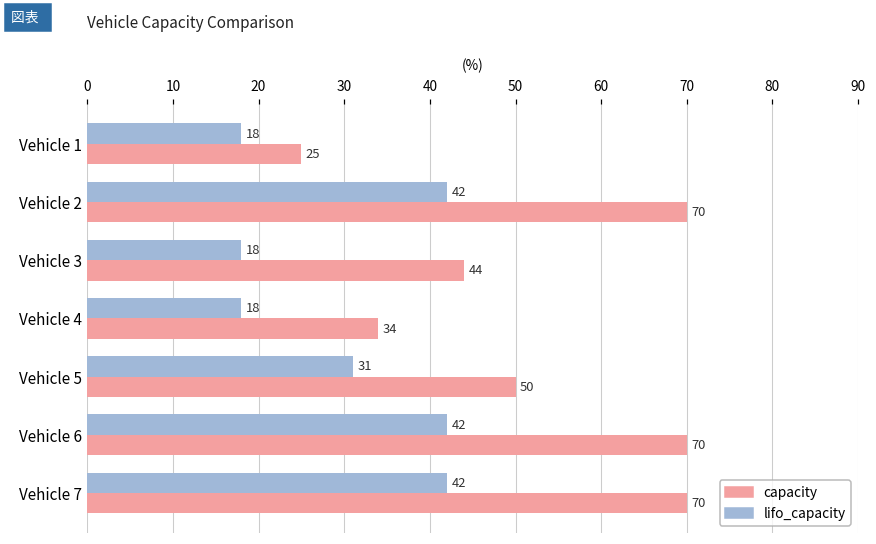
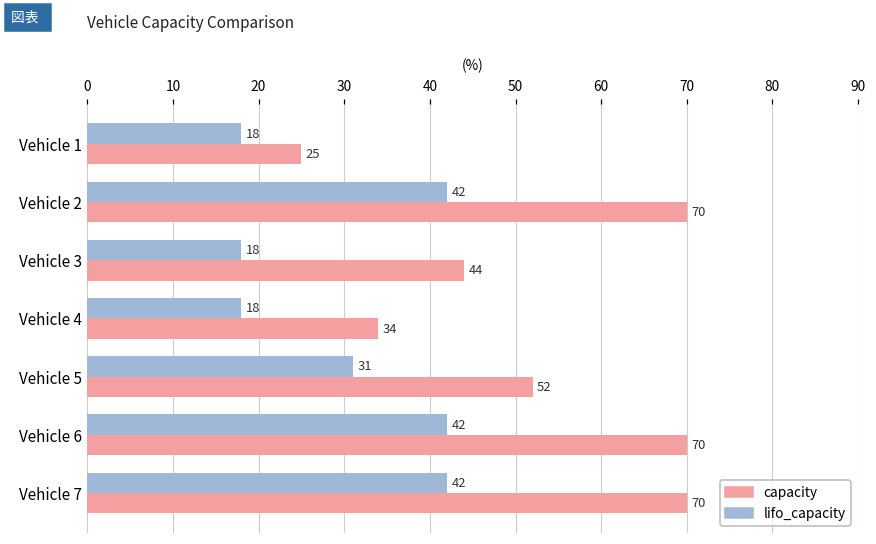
  {
    "capacity": {
      "Vehicle 1": 25,
      "Vehicle 2": 70,
      "Vehicle 3": 44,
      "Vehicle 4": 34,
-     "Vehicle 5": 50,
+     "Vehicle 5": 52,
      "Vehicle 6": 70,
      "Vehicle 7": 70
    },
    "lifo_capacity": {
      "Vehicle 1": 18,
      "Vehicle 2": 42,
      "Vehicle 3": 18,
      "Vehicle 4": 18,
      "Vehicle 5": 31,
      "Vehicle 6": 42,
      "Vehicle 7": 42
    }
  }
